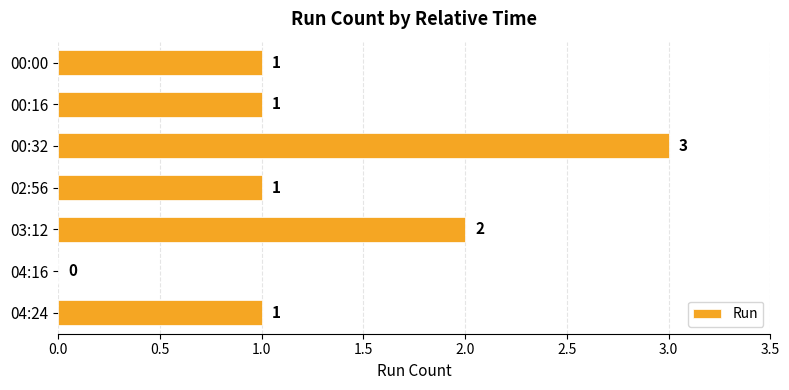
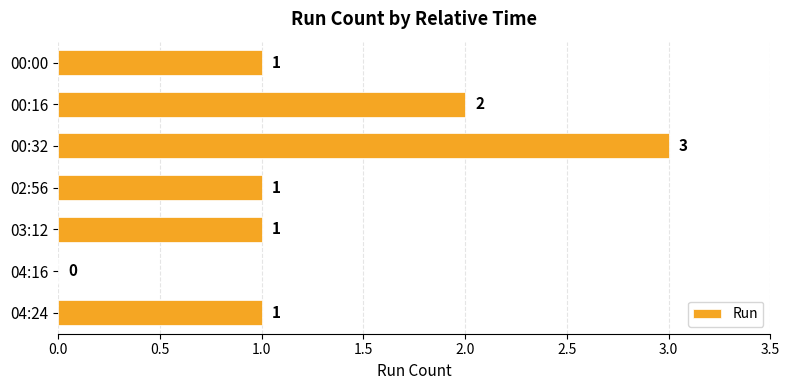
  {
    "00:00": 1,
-   "00:16": 1,
+   "00:16": 2,
    "00:32": 3,
    "02:56": 1,
-   "03:12": 2,
+   "03:12": 1,
    "04:16": 0,
    "04:24": 1
  }
